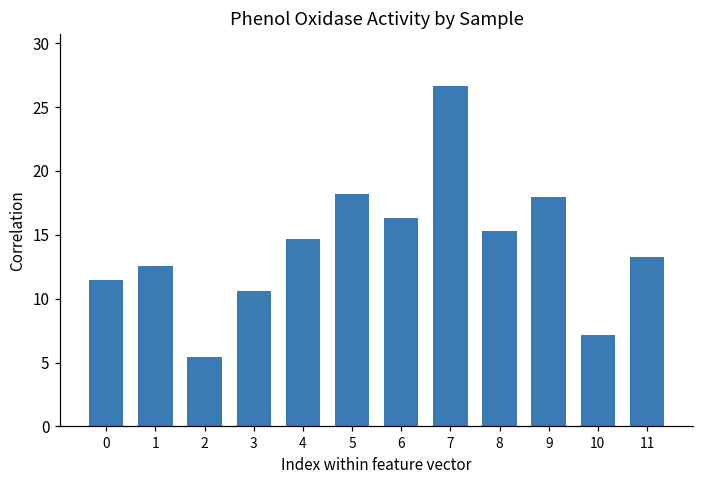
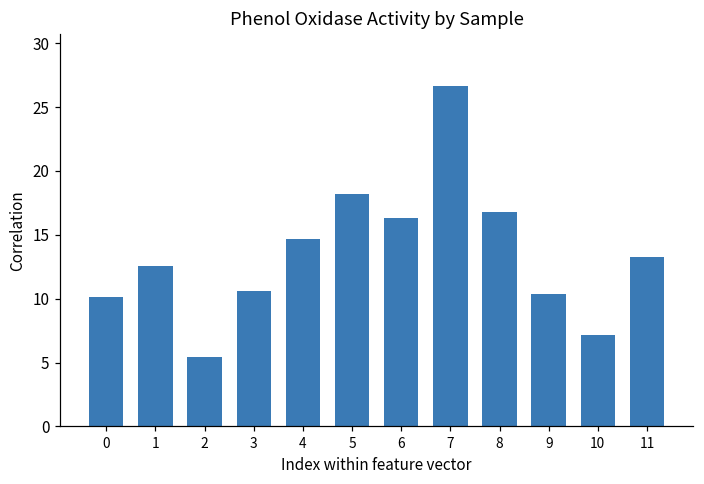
  {
-   "0": 11.5,
+   "0": 10.2,
    "1": 12.5,
    "2": 5.4,
    "3": 10.6,
    "4": 14.7,
    "5": 18.2,
    "6": 16.3,
    "7": 26.7,
-   "8": 15.3,
-   "9": 18.0,
+   "8": 16.8,
+   "9": 10.3,
    "10": 7.2,
    "11": 13.3
  }
